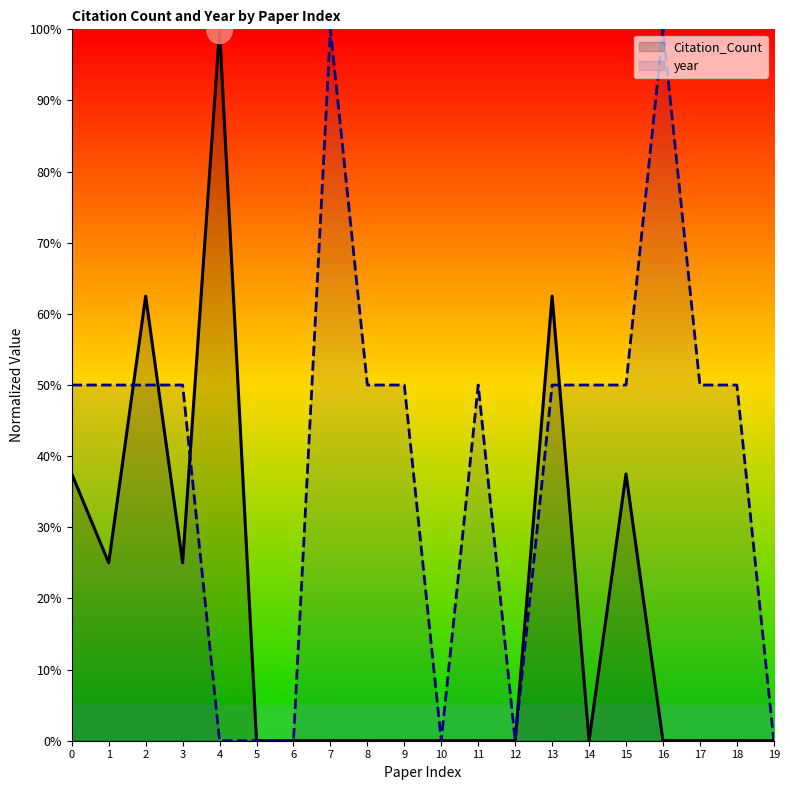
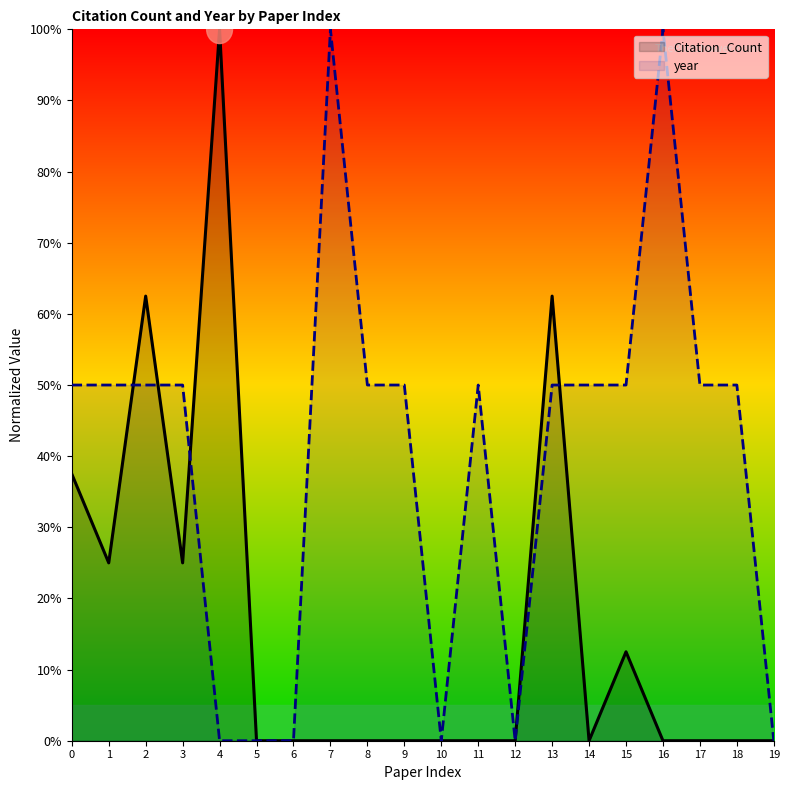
  {
    "Citation_Count": {
      "0": "38%",
      "1": "25%",
      "2": "63%",
      "3": "25%",
      "13": "63%",
-     "15": "38%"
+     "15": "13%"
    },
    "year": {
      "0": "50%",
      "1": "50%",
      "2": "50%",
      "3": "50%",
      "7": "100%",
      "8": "50%",
      "9": "50%",
      "11": "50%",
      "13": "50%",
      "14": "50%",
      "15": "50%",
      "16": "100%",
      "17": "50%",
      "18": "50%"
    }
  }
